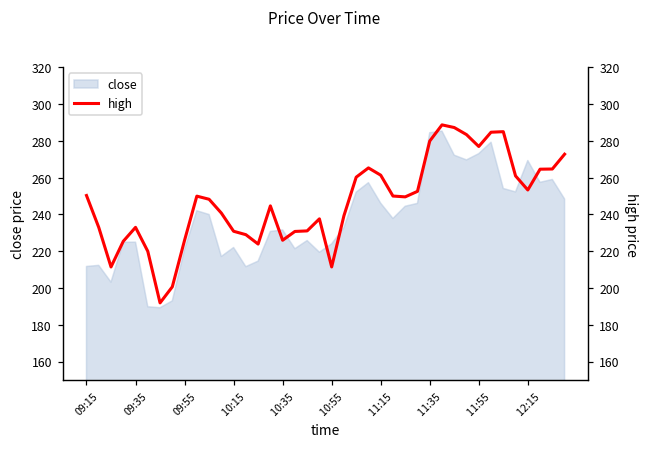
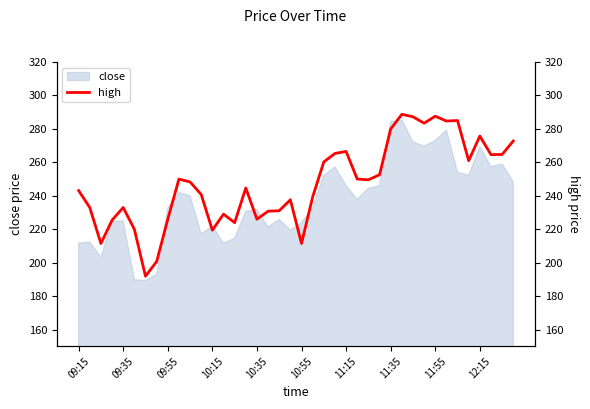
  {
    "close": {
      "09:15": 212,
      "09:35": 225,
-     "09:55": 221,
+     "09:55": 233,
      "10:15": 222,
      "10:35": 232,
      "10:55": 224,
      "11:15": 246,
      "11:35": 284,
      "11:55": 273,
      "12:15": 269
    },
    "high": {
-     "09:15": 250,
+     "09:15": 243,
      "09:35": 233,
      "09:55": 226,
-     "10:15": 231,
+     "10:15": 219,
      "10:35": 226,
      "10:55": 211,
-     "11:15": 261,
+     "11:15": 267,
      "11:35": 280,
-     "11:55": 277,
-     "12:15": 253
+     "11:55": 288,
+     "12:15": 276
    }
  }
